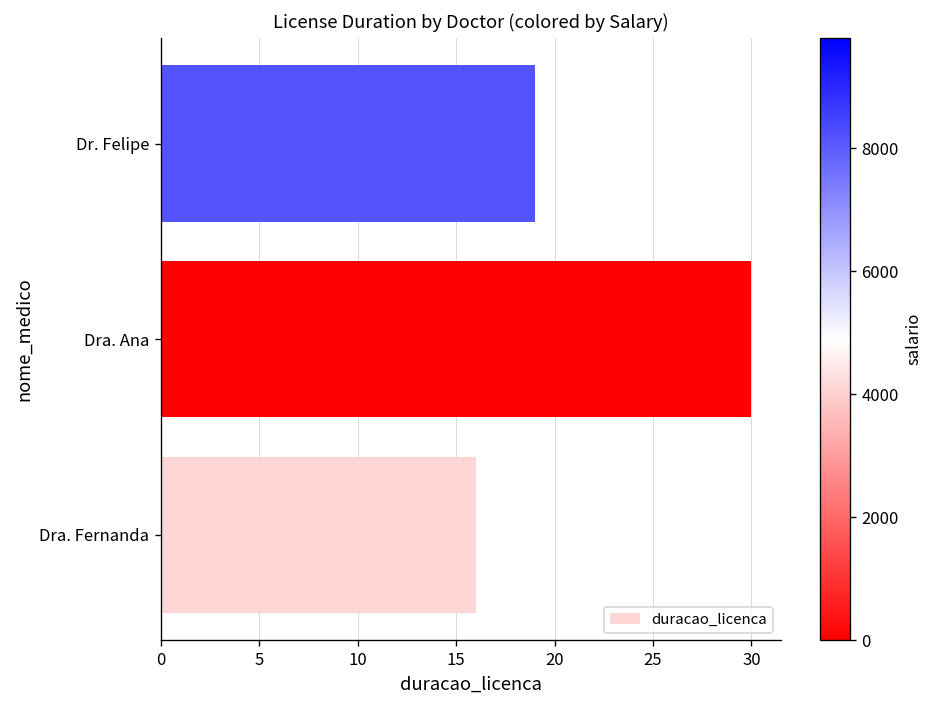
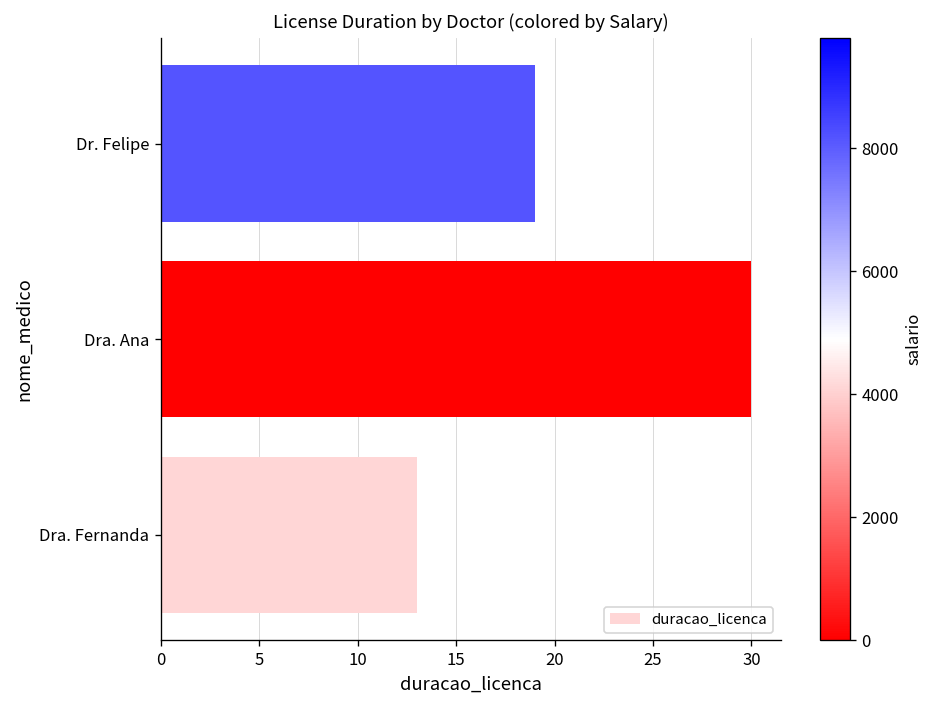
  {
    "Dr. Felipe": 19,
    "Dra. Ana": 30,
-   "Dra. Fernanda": 16
+   "Dra. Fernanda": 13
  }
